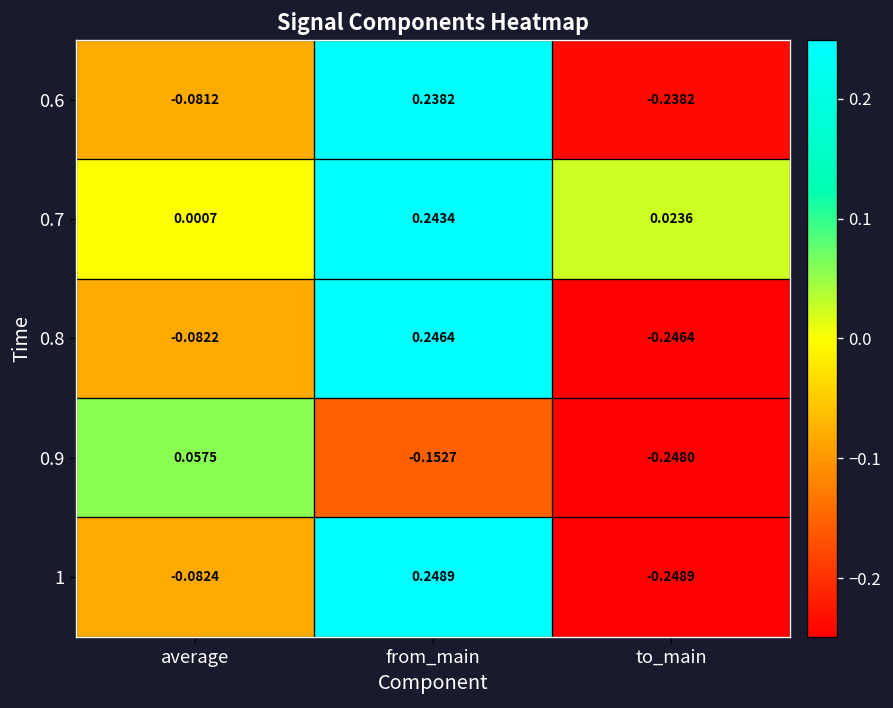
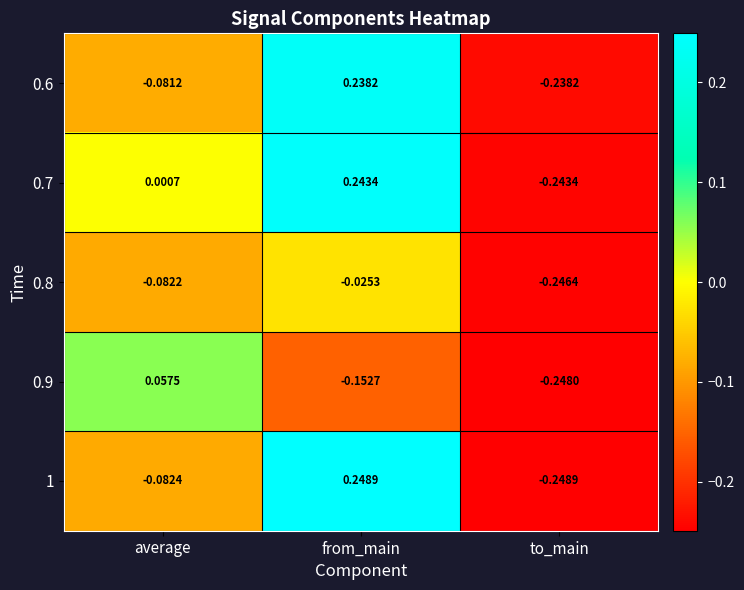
  {
    "0.6": {
      "average": -0.0812,
      "from_main": 0.2382,
      "to_main": -0.2382
    },
    "0.7": {
      "average": 0.0007,
      "from_main": 0.2434,
-     "to_main": 0.0236
+     "to_main": -0.2434
    },
    "0.8": {
      "average": -0.0822,
-     "from_main": 0.2464,
+     "from_main": -0.0253,
      "to_main": -0.2464
    },
    "0.9": {
      "average": 0.0575,
      "from_main": -0.1527,
      "to_main": -0.2480
    },
    "1": {
      "average": -0.0824,
      "from_main": 0.2489,
      "to_main": -0.2489
    }
  }
